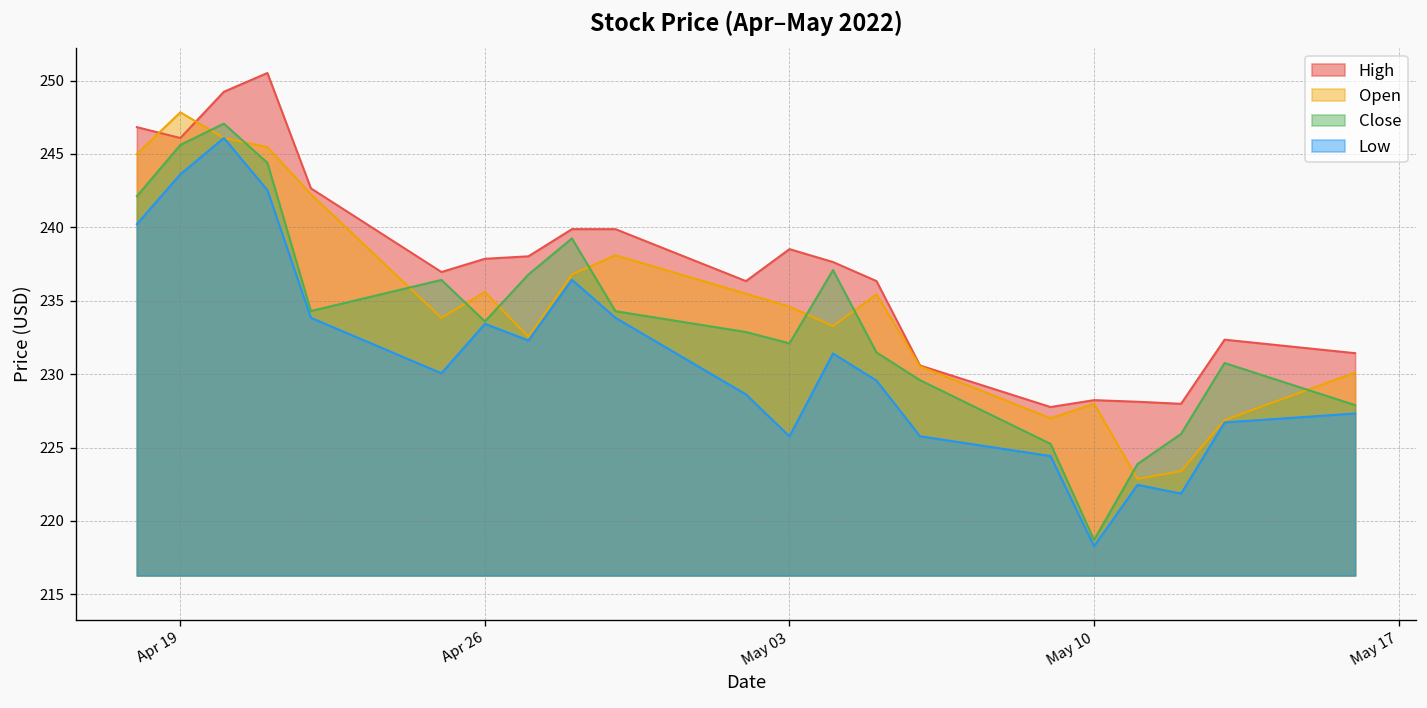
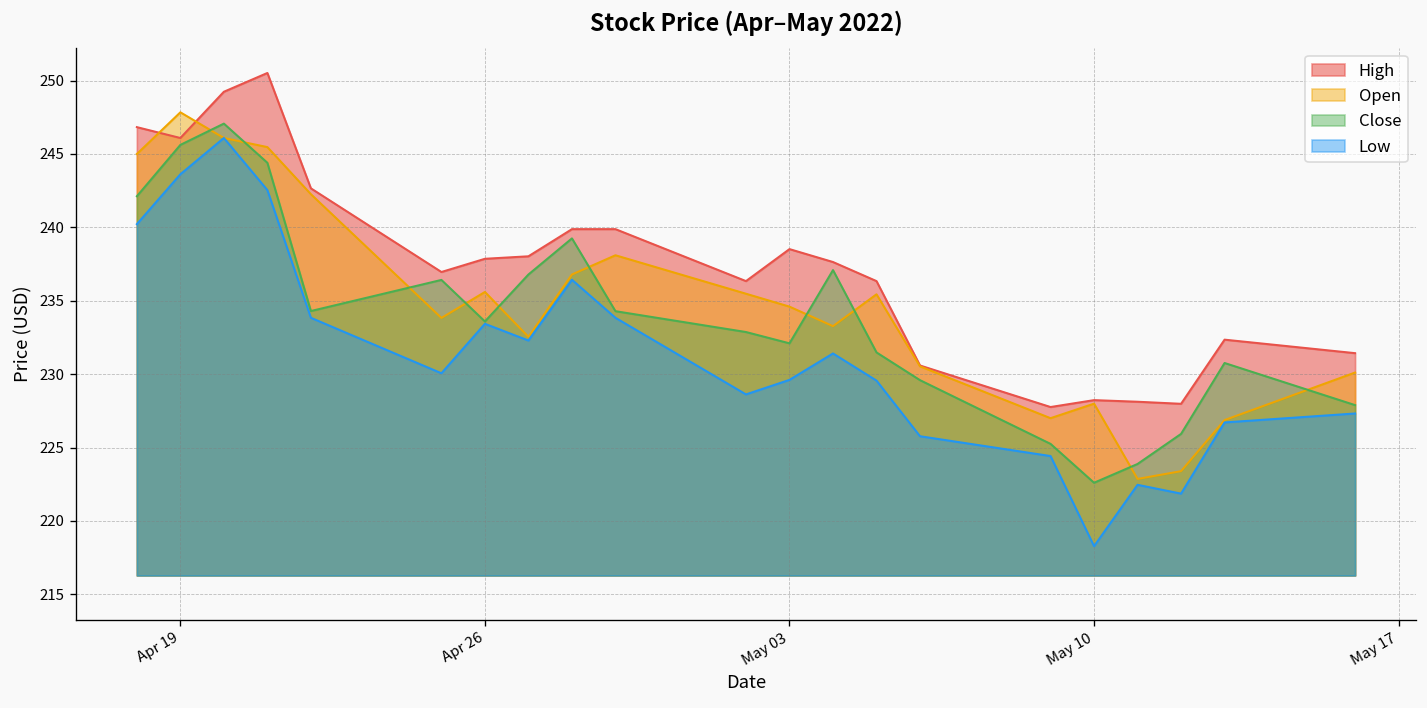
  {
    "High": {
      "Apr 19": 246.1,
      "Apr 26": 237.9,
      "May 03": 238.5,
      "May 10": 228.2
    },
    "Open": {
      "Apr 19": 247.8,
      "Apr 26": 235.6,
      "May 03": 234.6,
      "May 10": 228.0
    },
    "Close": {
      "Apr 19": 245.6,
      "May 03": 232.1,
-     "May 10": 218.7
+     "May 10": 222.6
    },
    "Low": {
      "Apr 19": 243.6,
-     "May 03": 225.8,
+     "May 03": 229.6,
      "May 10": 218.3
    }
  }
